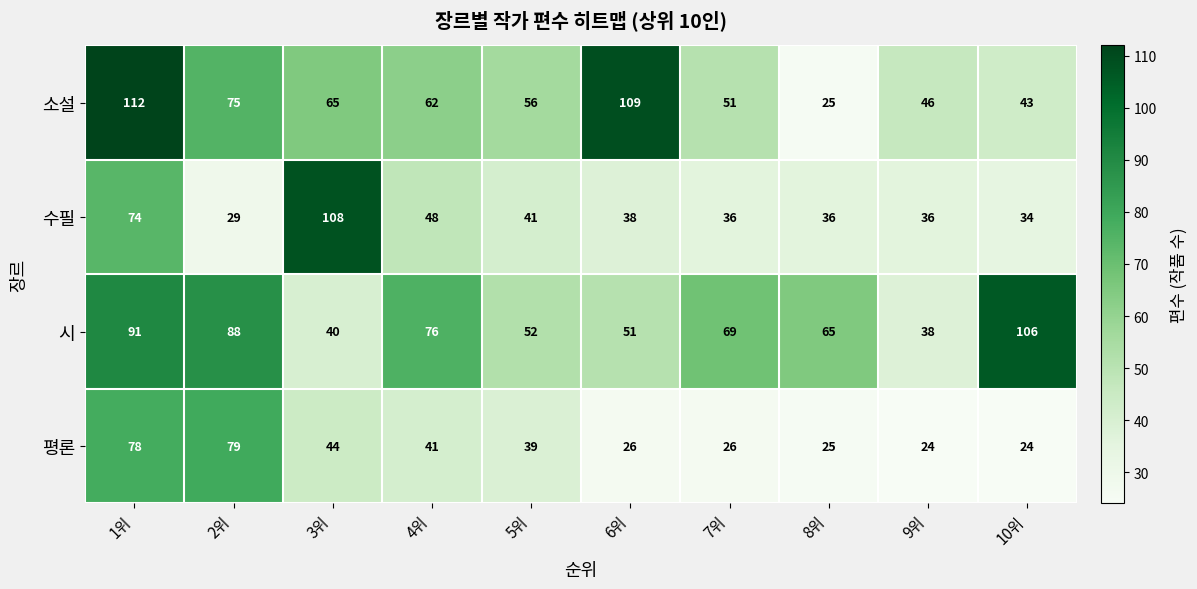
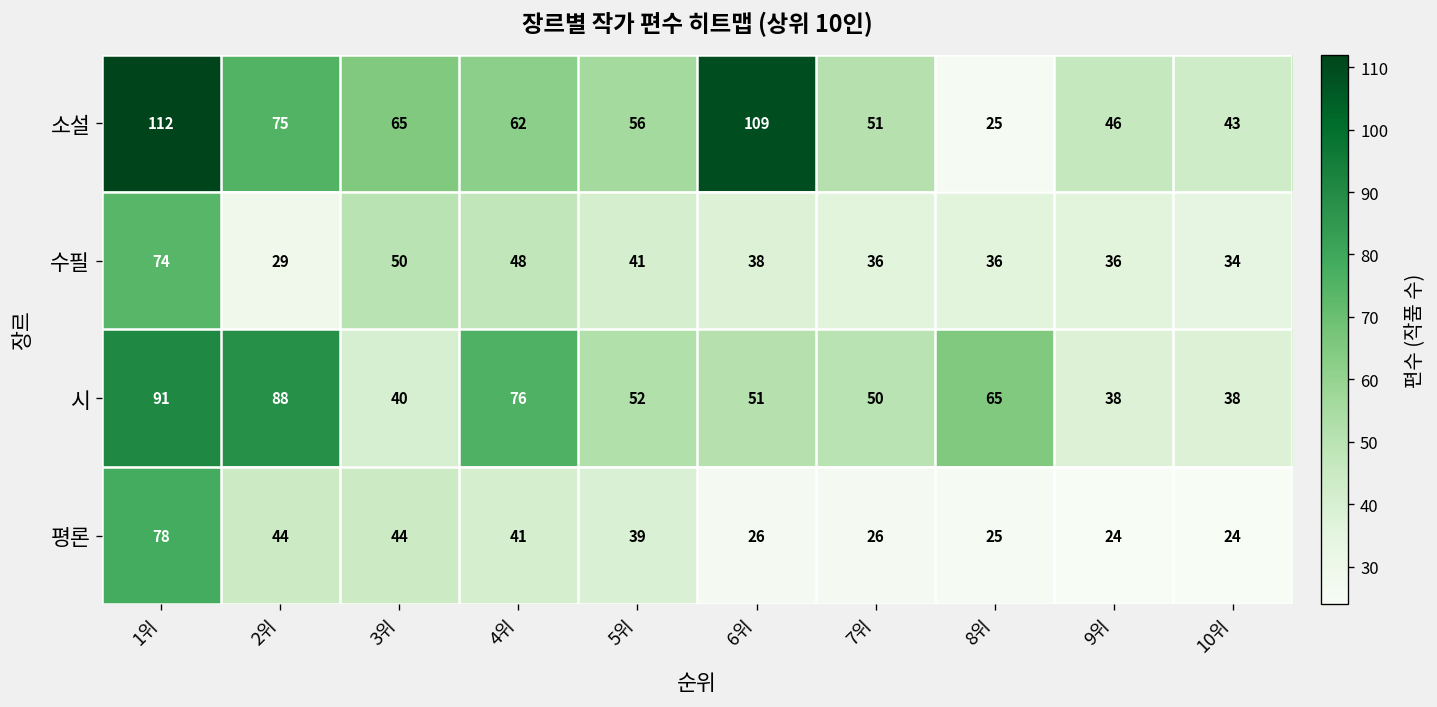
  {
    "소설": {
      "1위": 112,
      "2위": 75,
      "3위": 65,
      "4위": 62,
      "5위": 56,
      "6위": 109,
      "7위": 51,
      "8위": 25,
      "9위": 46,
      "10위": 43
    },
    "수필": {
      "1위": 74,
      "2위": 29,
-     "3위": 108,
+     "3위": 50,
      "4위": 48,
      "5위": 41,
      "6위": 38,
      "7위": 36,
      "8위": 36,
      "9위": 36,
      "10위": 34
    },
    "시": {
      "1위": 91,
      "2위": 88,
      "3위": 40,
      "4위": 76,
      "5위": 52,
      "6위": 51,
-     "7위": 69,
+     "7위": 50,
      "8위": 65,
      "9위": 38,
-     "10위": 106
+     "10위": 38
    },
    "평론": {
      "1위": 78,
-     "2위": 79,
+     "2위": 44,
      "3위": 44,
      "4위": 41,
      "5위": 39,
      "6위": 26,
      "7위": 26,
      "8위": 25,
      "9위": 24,
      "10위": 24
    }
  }
